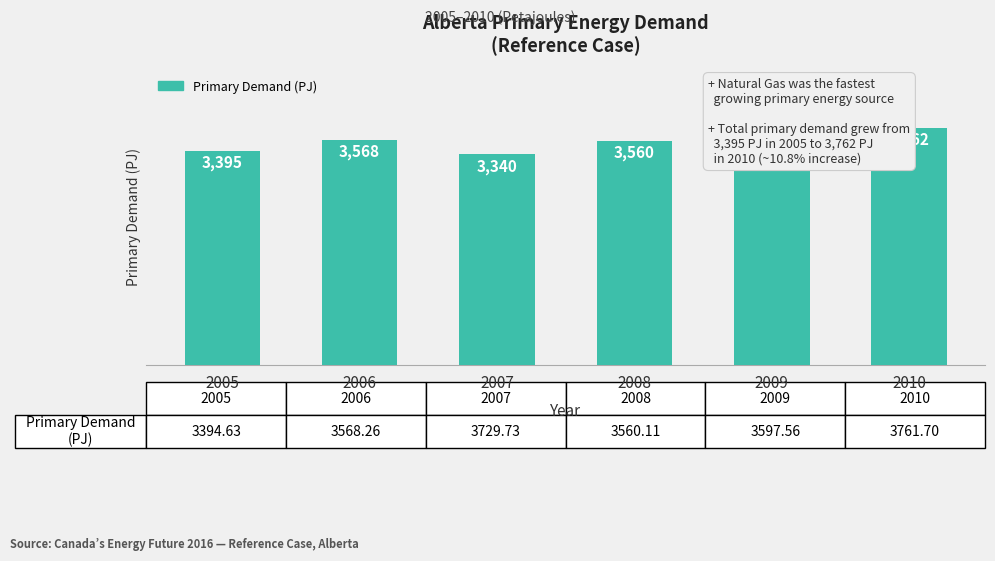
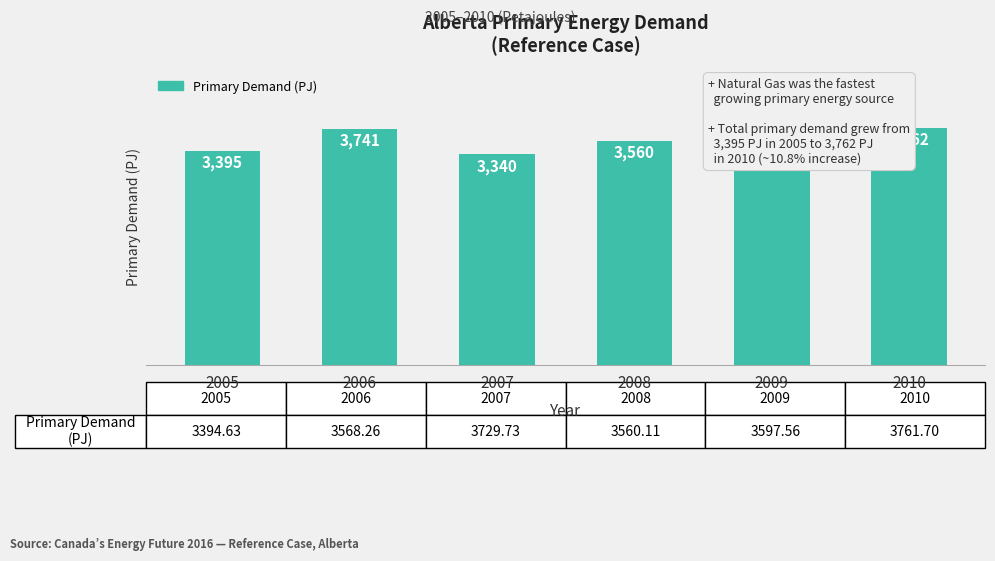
  {
    "2005": "3,395",
-   "2006": "3,568",
+   "2006": "3,741",
    "2007": "3,340",
    "2008": "3,560"
  }
